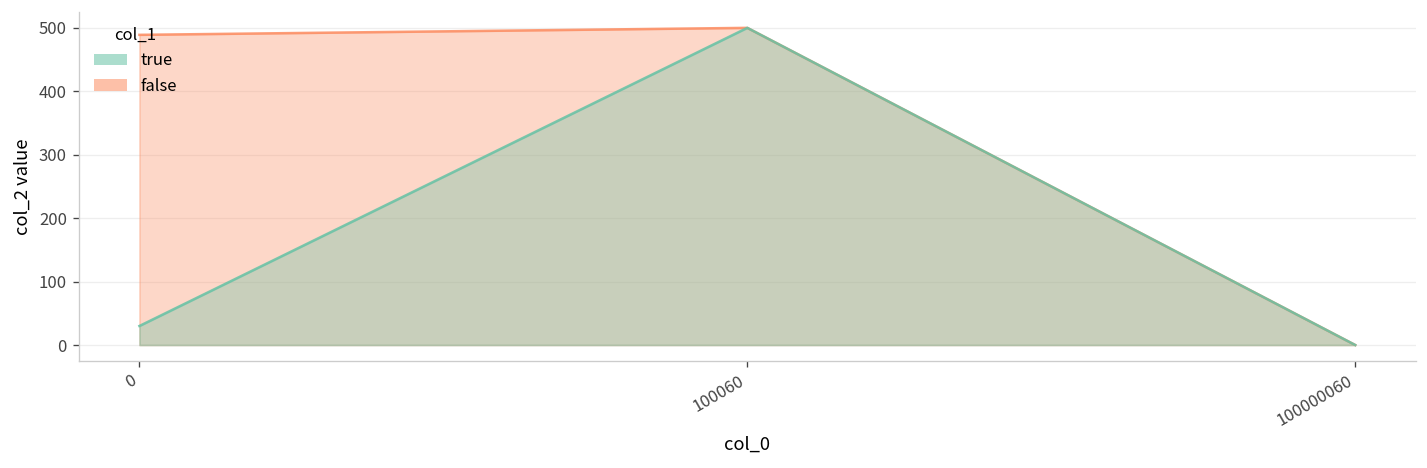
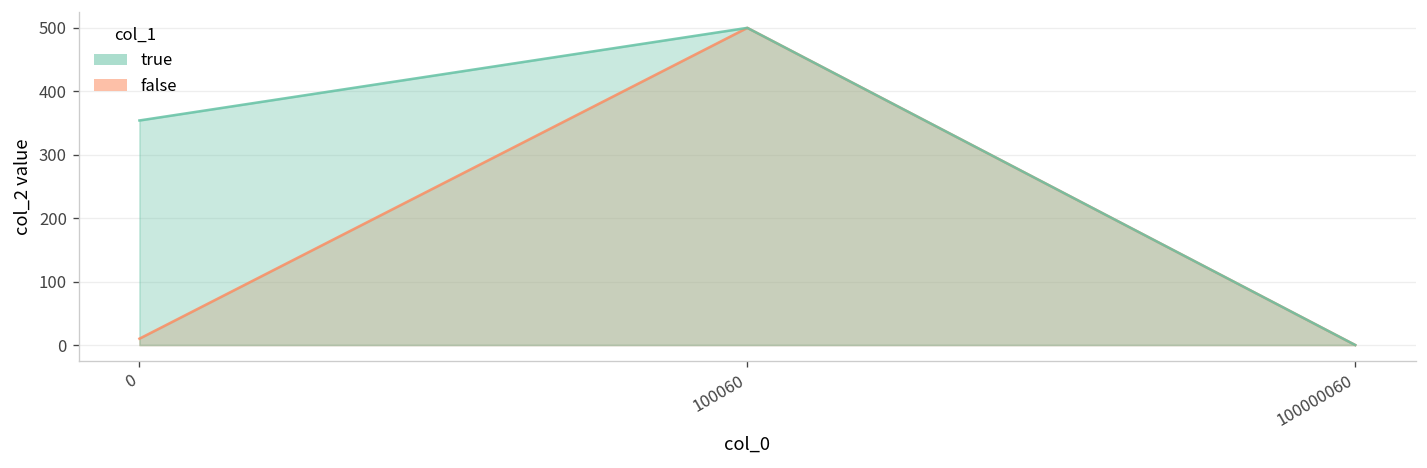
  {
    "false": {
-     "0": 490
+     "0": 10
    },
    "true": {
-     "0": 30
+     "0": 350
    }
  }
